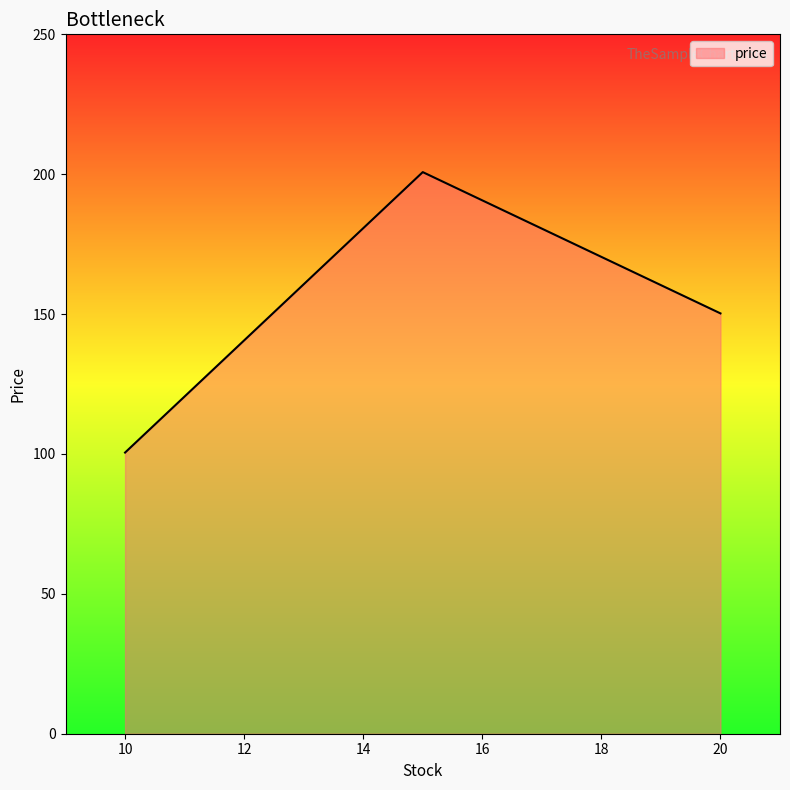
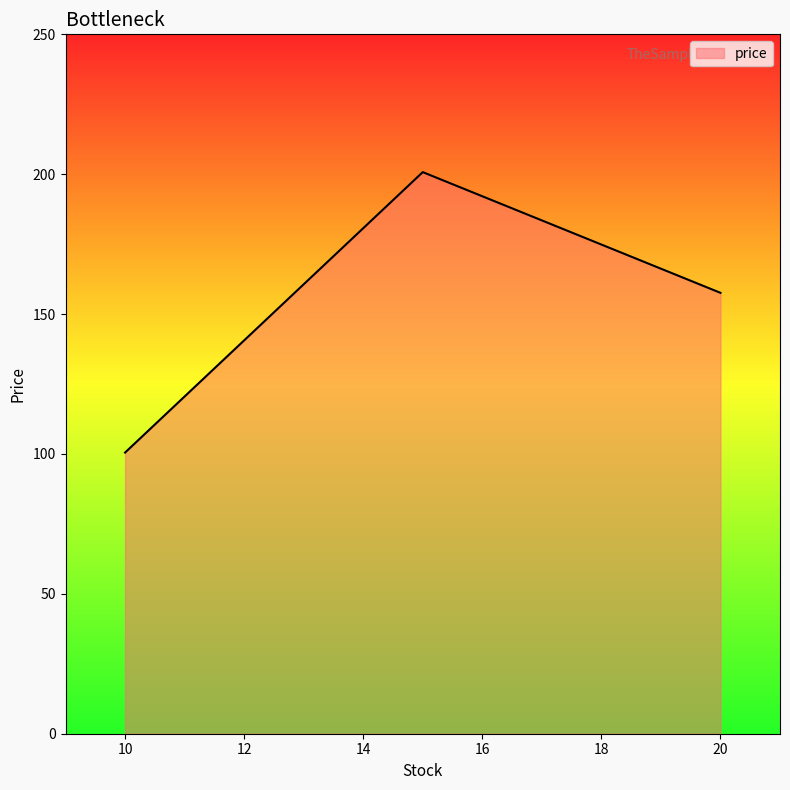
  {
    "10": 101,
-   "20": 150
+   "20": 158
  }
